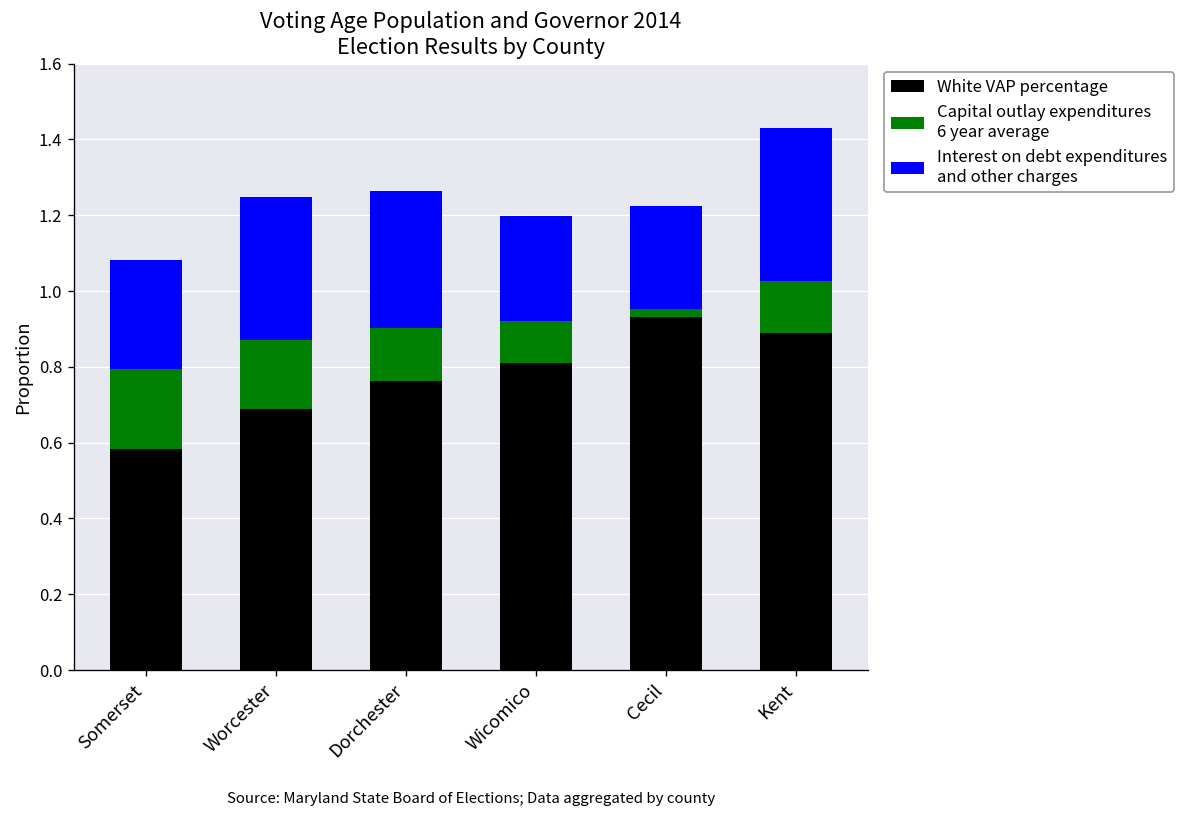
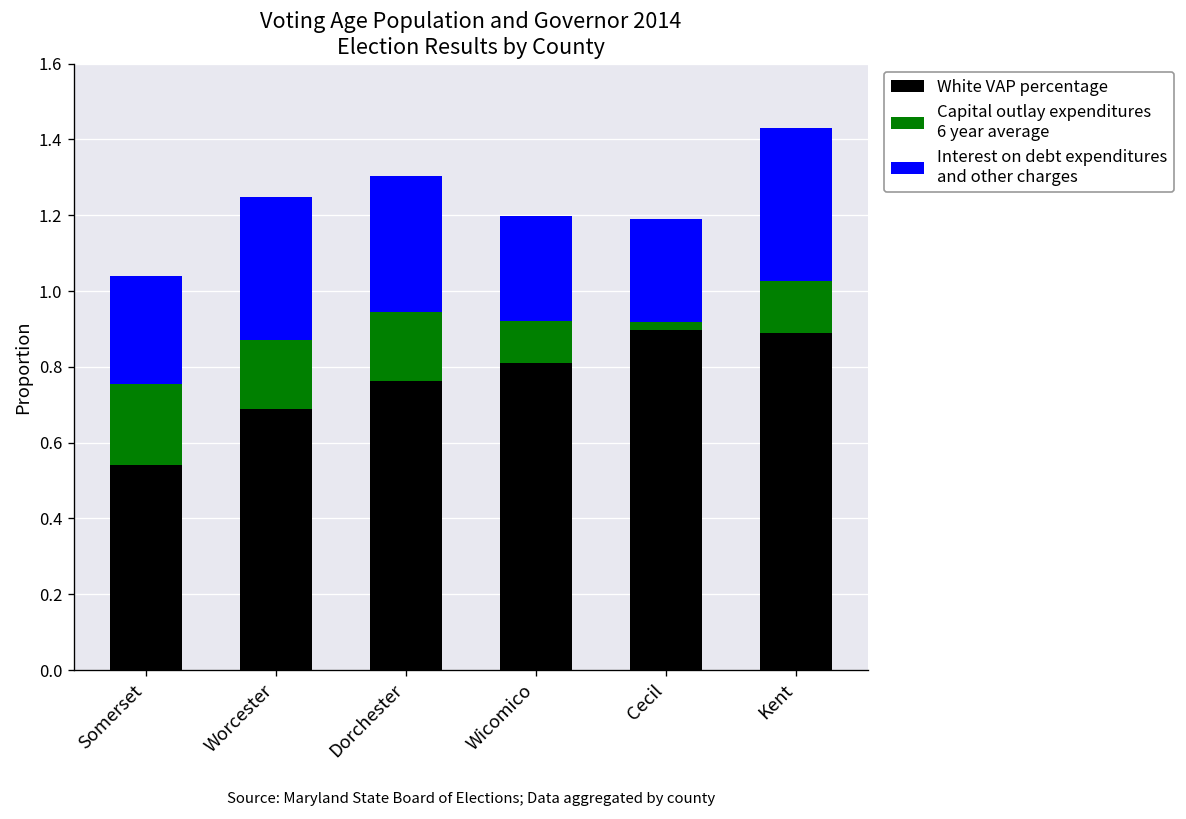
  {
    "White VAP percentage": {
-     "Somerset": 0.58,
+     "Somerset": 0.54,
      "Worcester": 0.69,
      "Dorchester": 0.76,
      "Wicomico": 0.81,
-     "Cecil": 0.93,
+     "Cecil": 0.90,
      "Kent": 0.89
    },
    "Capital outlay expenditures 6 year average": {
      "Somerset": 0.21,
      "Worcester": 0.18,
-     "Dorchester": 0.14,
+     "Dorchester": 0.18,
      "Wicomico": 0.11,
      "Cecil": 0.02,
      "Kent": 0.14
    },
    "Interest on debt expenditures and other charges": {
      "Somerset": 0.29,
      "Worcester": 0.38,
      "Dorchester": 0.36,
      "Wicomico": 0.28,
      "Cecil": 0.27,
      "Kent": 0.41
    }
  }
